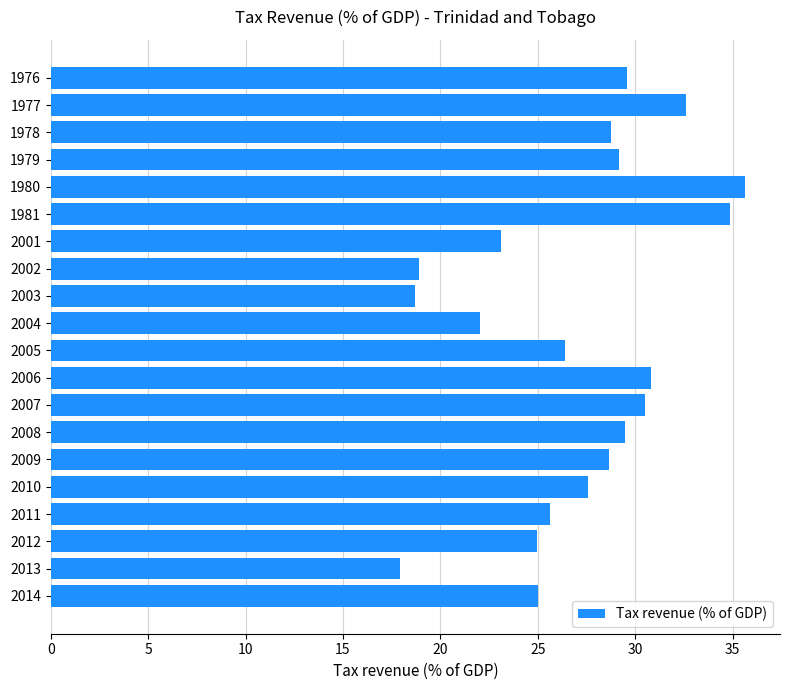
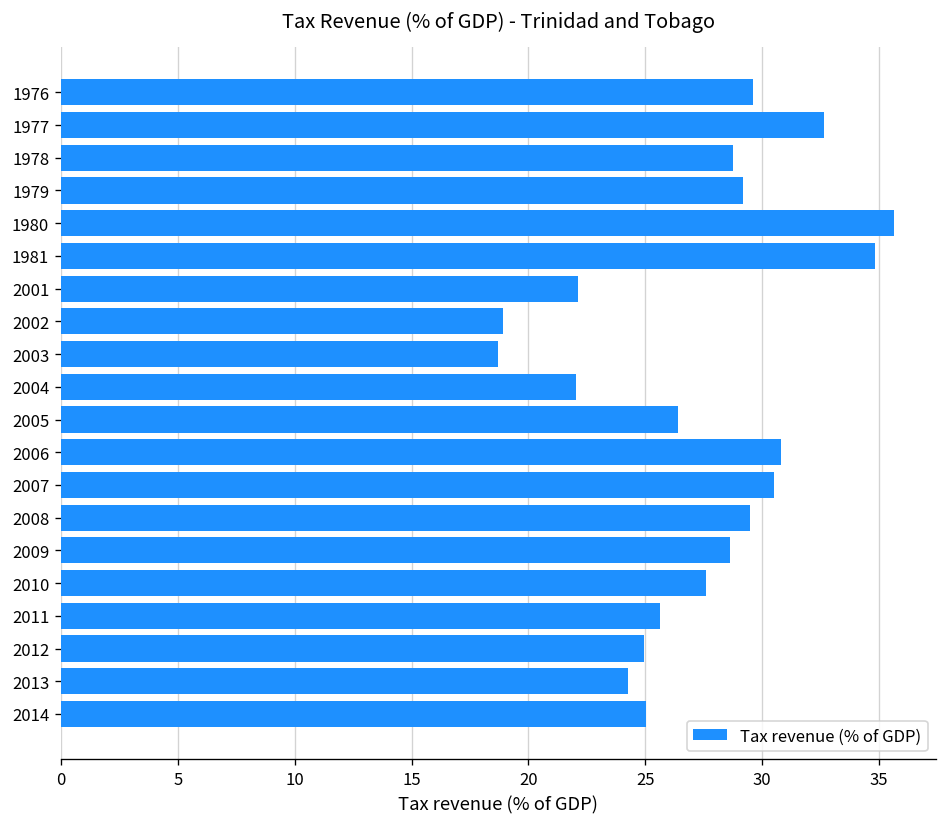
  {
    "1976": 29.6,
    "1977": 32.6,
    "1978": 28.7,
    "1979": 29.2,
    "1980": 35.7,
    "1981": 34.8,
-   "2001": 23.1,
+   "2001": 22.1,
    "2002": 18.9,
    "2003": 18.7,
    "2004": 22.0,
    "2005": 26.4,
    "2006": 30.8,
    "2007": 30.5,
    "2008": 29.5,
    "2009": 28.6,
    "2010": 27.6,
    "2011": 25.6,
    "2012": 25.0,
-   "2013": 17.9,
+   "2013": 24.3,
    "2014": 25.0
  }
